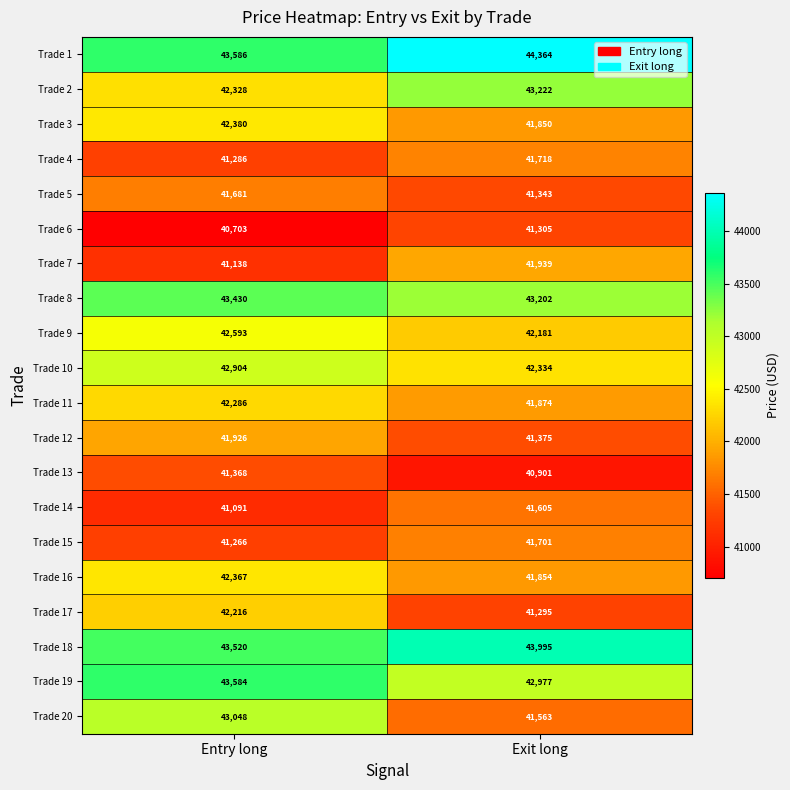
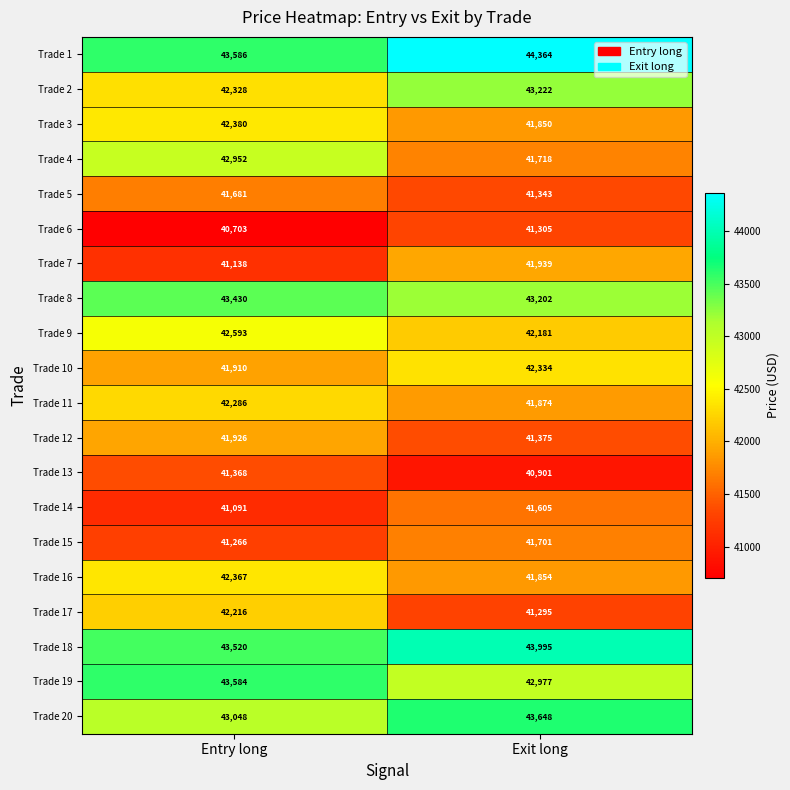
  {
    "Trade 1": {
      "Entry long": "43,586",
      "Exit long": "44,364"
    },
    "Trade 2": {
      "Entry long": "42,328",
      "Exit long": "43,222"
    },
    "Trade 3": {
      "Entry long": "42,380",
      "Exit long": "41,850"
    },
    "Trade 4": {
-     "Entry long": "41,286",
+     "Entry long": "42,952",
      "Exit long": "41,718"
    },
    "Trade 5": {
      "Entry long": "41,681",
      "Exit long": "41,343"
    },
    "Trade 6": {
      "Entry long": "40,703",
      "Exit long": "41,305"
    },
    "Trade 7": {
      "Entry long": "41,138",
      "Exit long": "41,939"
    },
    "Trade 8": {
      "Entry long": "43,430",
      "Exit long": "43,202"
    },
    "Trade 9": {
      "Entry long": "42,593",
      "Exit long": "42,181"
    },
    "Trade 10": {
-     "Entry long": "42,904",
+     "Entry long": "41,910",
      "Exit long": "42,334"
    },
    "Trade 11": {
      "Entry long": "42,286",
      "Exit long": "41,874"
    },
    "Trade 12": {
      "Entry long": "41,926",
      "Exit long": "41,375"
    },
    "Trade 13": {
      "Entry long": "41,368",
      "Exit long": "40,901"
    },
    "Trade 14": {
      "Entry long": "41,091",
      "Exit long": "41,605"
    },
    "Trade 15": {
      "Entry long": "41,266",
      "Exit long": "41,701"
    },
    "Trade 16": {
      "Entry long": "42,367",
      "Exit long": "41,854"
    },
    "Trade 17": {
      "Entry long": "42,216",
      "Exit long": "41,295"
    },
    "Trade 18": {
      "Entry long": "43,520",
      "Exit long": "43,995"
    },
    "Trade 19": {
      "Entry long": "43,584",
      "Exit long": "42,977"
    },
    "Trade 20": {
      "Entry long": "43,048",
-     "Exit long": "41,563"
+     "Exit long": "43,648"
    }
  }
